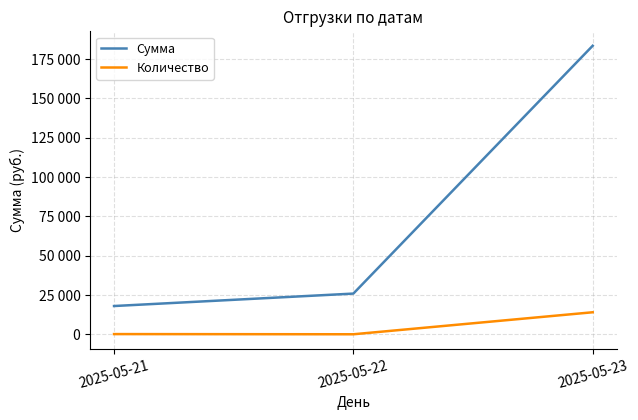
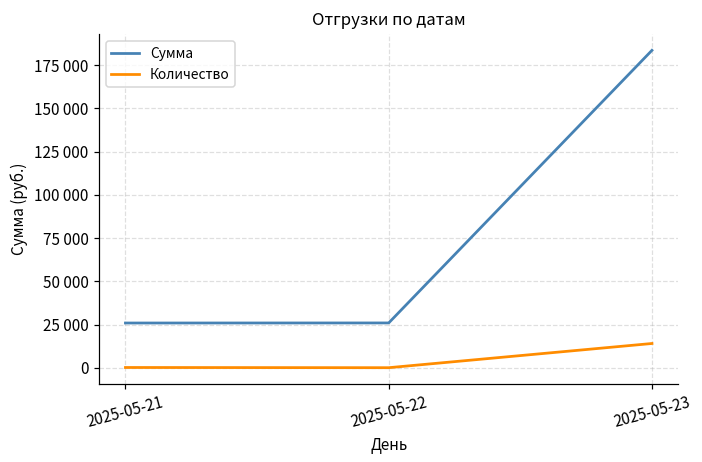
  {
    "Сумма": {
-     "2025-05-21": 18000,
+     "2025-05-21": 26000,
      "2025-05-22": 26000,
      "2025-05-23": 184000
    },
    "Количество": {
      "2025-05-21": 0,
      "2025-05-22": 0,
      "2025-05-23": 14000
    }
  }
